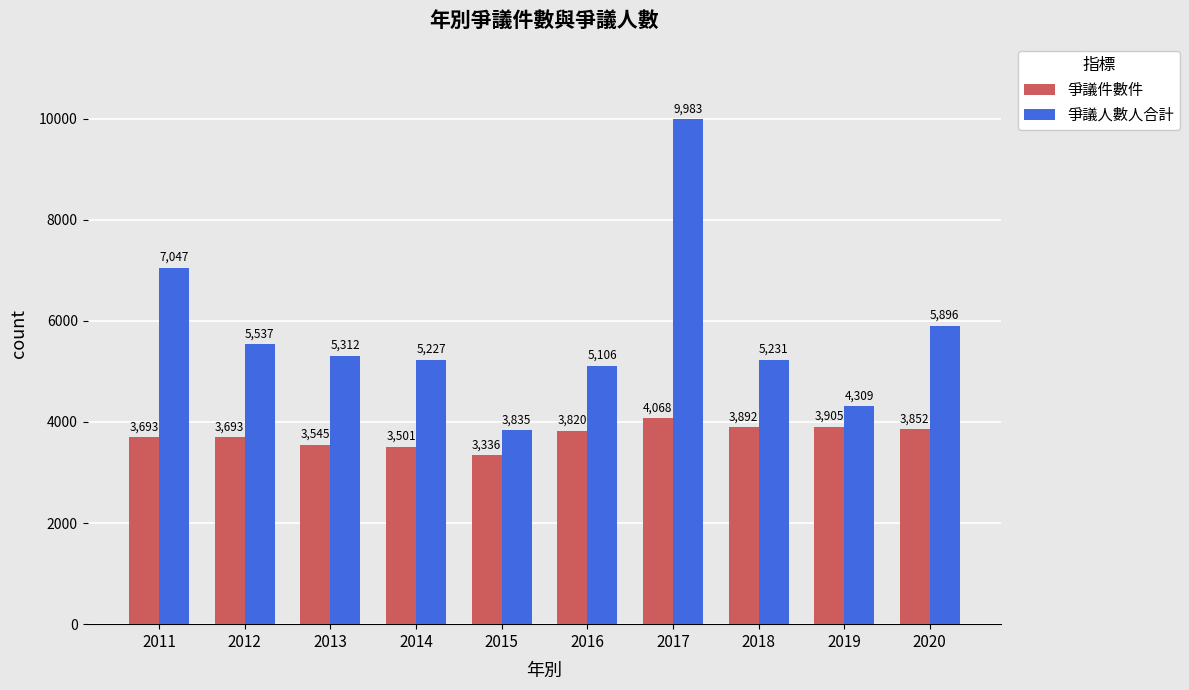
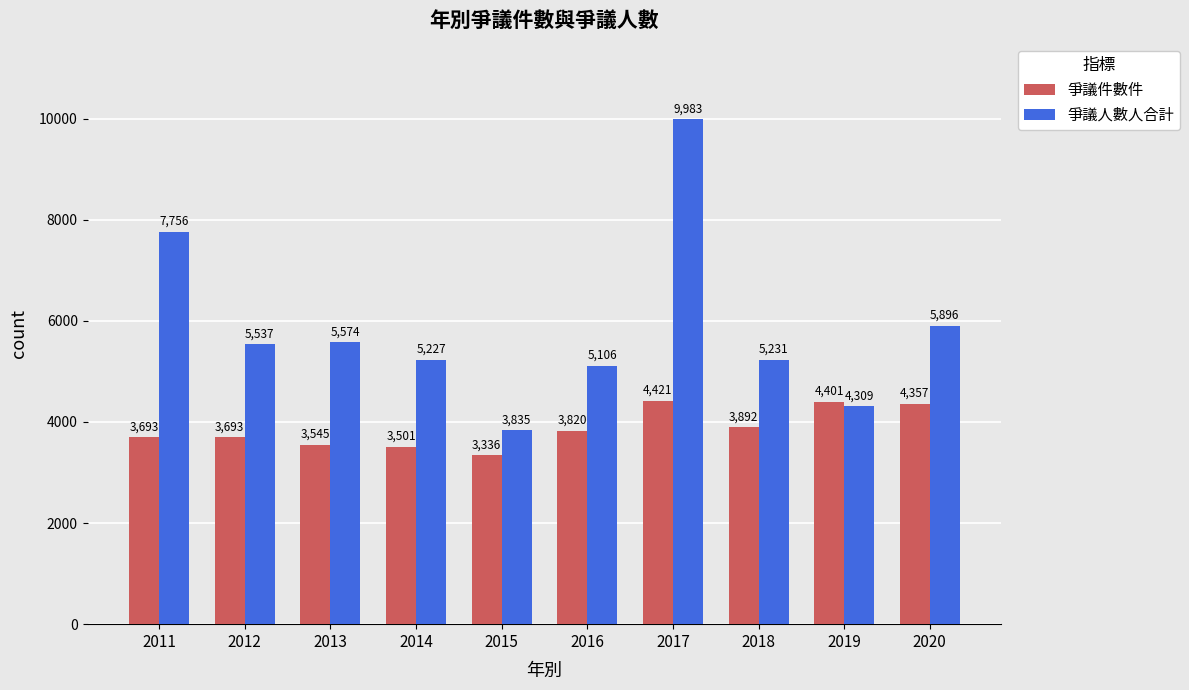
  {
    "爭議件數件": {
      "2011": "3,693",
      "2012": "3,693",
      "2013": "3,545",
      "2014": "3,501",
      "2015": "3,336",
      "2016": "3,820",
-     "2017": "4,068",
+     "2017": "4,421",
      "2018": "3,892",
-     "2019": "3,905",
-     "2020": "3,852"
+     "2019": "4,401",
+     "2020": "4,357"
    },
    "爭議人數人合計": {
-     "2011": "7,047",
+     "2011": "7,756",
      "2012": "5,537",
-     "2013": "5,312",
+     "2013": "5,574",
      "2014": "5,227",
      "2015": "3,835",
      "2016": "5,106",
      "2017": "9,983",
      "2018": "5,231",
      "2019": "4,309",
      "2020": "5,896"
    }
  }
